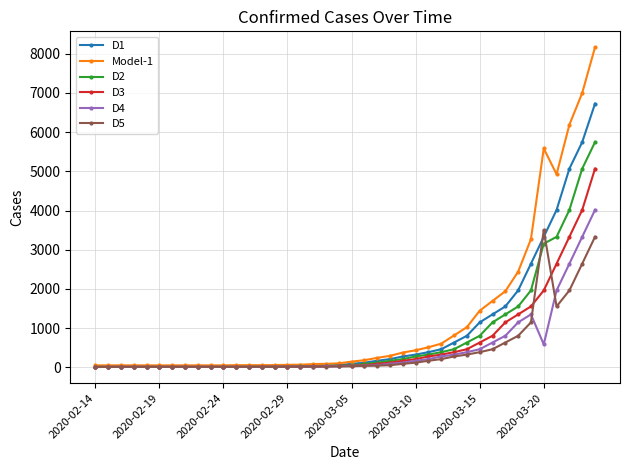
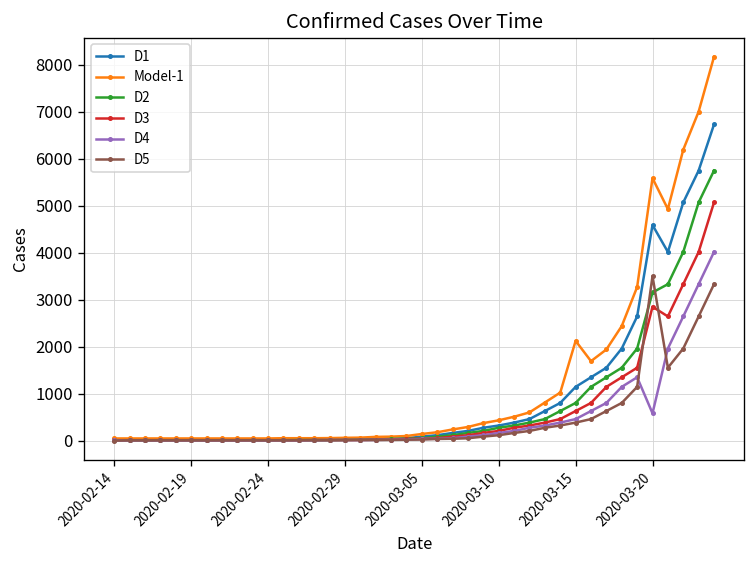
  {
    "D1": {
      "2020-03-15": 1100,
-     "2020-03-20": 3300
+     "2020-03-20": 4600
    },
    "Model-1": {
      "2020-03-10": 400,
-     "2020-03-15": 1400,
+     "2020-03-15": 2100,
      "2020-03-20": 5600
    },
    "D2": {
      "2020-03-15": 800,
      "2020-03-20": 3200
    },
    "D3": {
      "2020-03-15": 600,
-     "2020-03-20": 2000
+     "2020-03-20": 2800
    },
    "D4": {
      "2020-03-15": 500,
      "2020-03-20": 600
    },
    "D5": {
      "2020-03-15": 400,
      "2020-03-20": 3500
    }
  }
